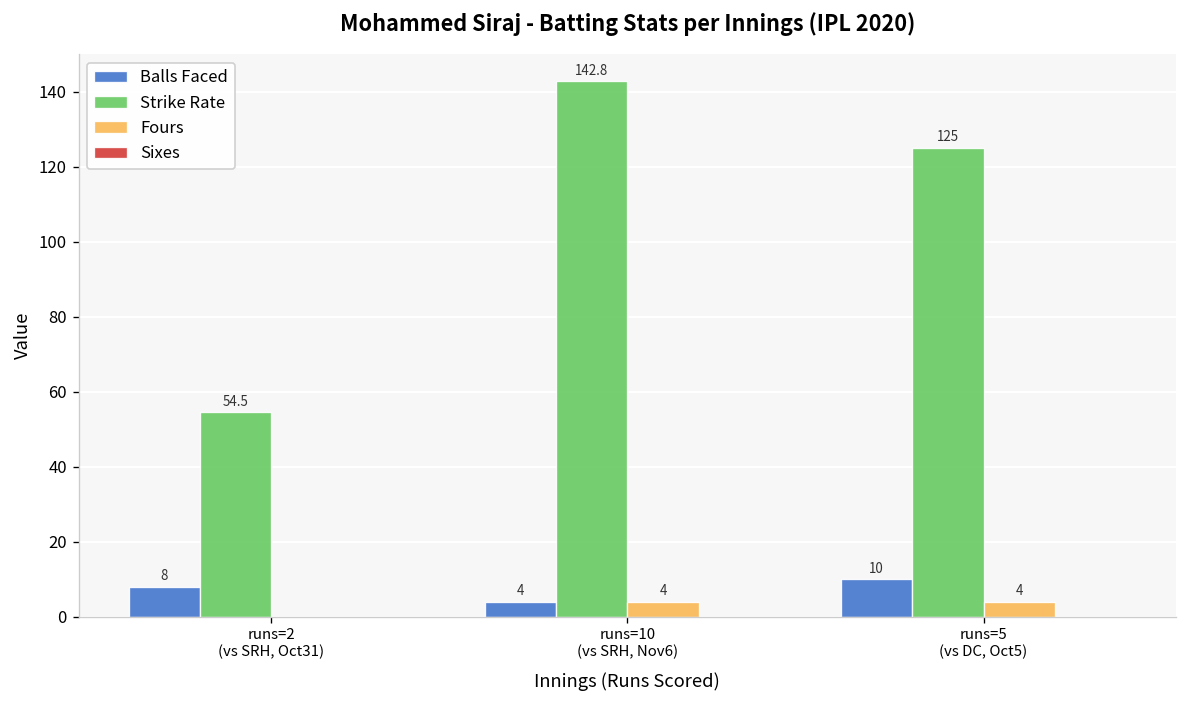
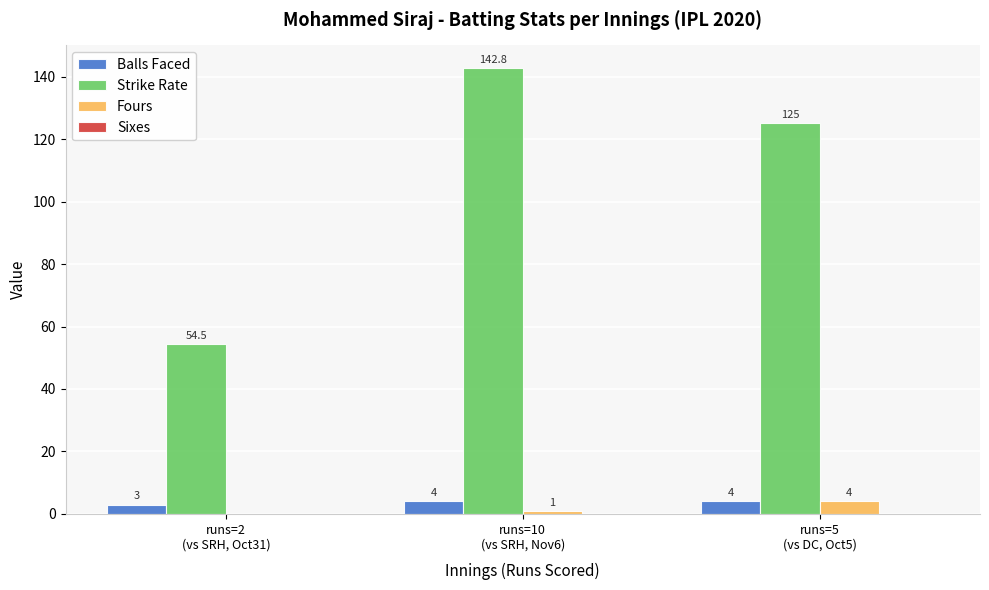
  {
    "Balls Faced": {
-     "runs=2 (vs SRH, Oct31)": 8,
+     "runs=2 (vs SRH, Oct31)": 3,
      "runs=10 (vs SRH, Nov6)": 4,
-     "runs=5 (vs DC, Oct5)": 10
+     "runs=5 (vs DC, Oct5)": 4
    },
    "Strike Rate": {
      "runs=2 (vs SRH, Oct31)": 54.5,
      "runs=10 (vs SRH, Nov6)": 142.8,
      "runs=5 (vs DC, Oct5)": 125
    },
    "Fours": {
-     "runs=10 (vs SRH, Nov6)": 4,
+     "runs=10 (vs SRH, Nov6)": 1,
      "runs=5 (vs DC, Oct5)": 4
    },
    "Sixes": {
      "runs=2 (vs SRH, Oct31)": 0,
      "runs=10 (vs SRH, Nov6)": 0,
      "runs=5 (vs DC, Oct5)": 0
    }
  }
